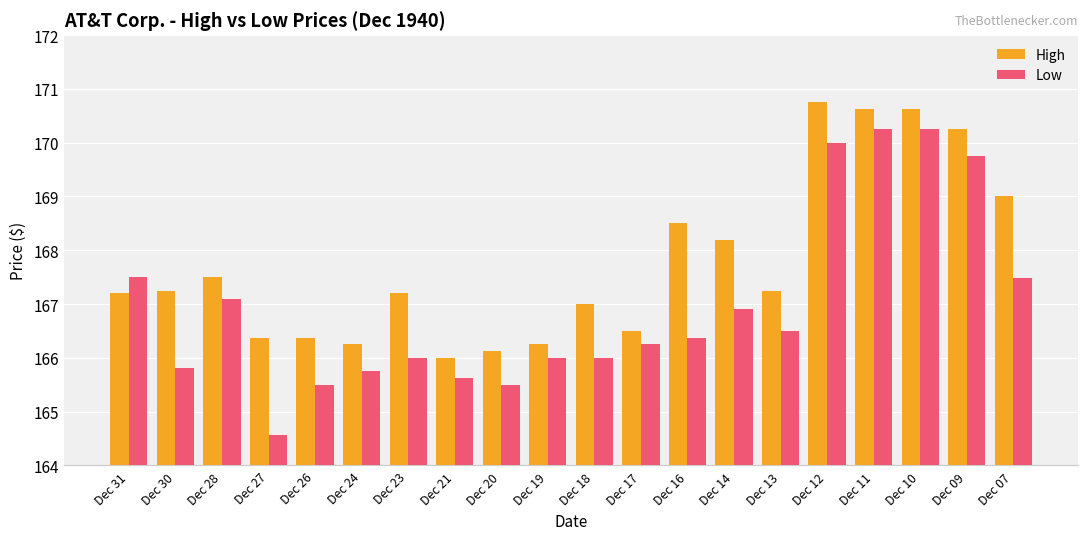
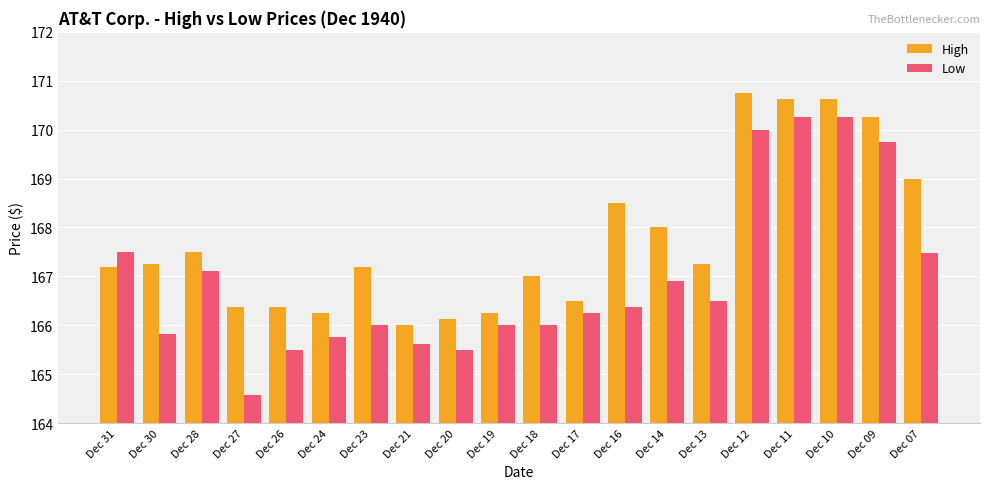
  {
    "High": {
      "Dec 31": 167.2,
      "Dec 30": 167.3,
      "Dec 28": 167.5,
      "Dec 27": 166.4,
      "Dec 26": 166.4,
      "Dec 24": 166.3,
      "Dec 23": 167.2,
      "Dec 21": 166.0,
      "Dec 20": 166.1,
      "Dec 19": 166.3,
      "Dec 18": 167.0,
      "Dec 17": 166.5,
      "Dec 16": 168.5,
-     "Dec 14": 168.2,
+     "Dec 14": 168.0,
      "Dec 13": 167.3,
      "Dec 12": 170.8,
      "Dec 11": 170.6,
      "Dec 10": 170.6,
      "Dec 09": 170.3,
      "Dec 07": 169.0
    },
    "Low": {
      "Dec 31": 167.5,
      "Dec 30": 165.8,
      "Dec 28": 167.1,
      "Dec 27": 164.6,
      "Dec 26": 165.5,
      "Dec 24": 165.8,
      "Dec 23": 166.0,
      "Dec 21": 165.6,
      "Dec 20": 165.5,
      "Dec 19": 166.0,
      "Dec 18": 166.0,
      "Dec 17": 166.3,
      "Dec 16": 166.4,
      "Dec 14": 166.9,
      "Dec 13": 166.5,
      "Dec 12": 170.0,
      "Dec 11": 170.3,
      "Dec 10": 170.3,
      "Dec 09": 169.8,
      "Dec 07": 167.5
    }
  }
